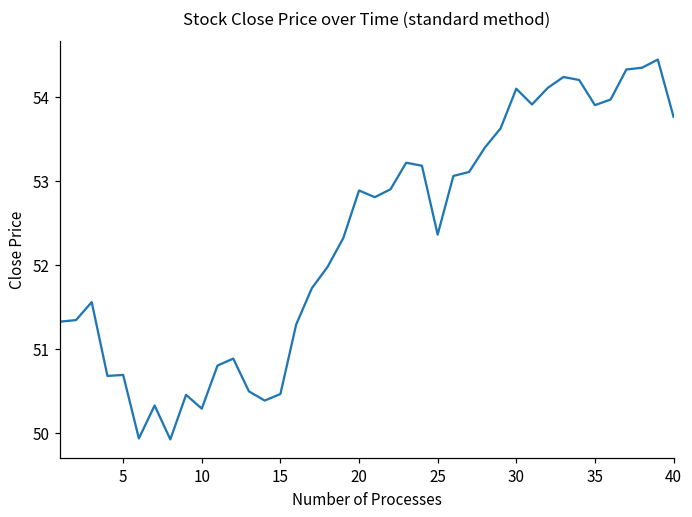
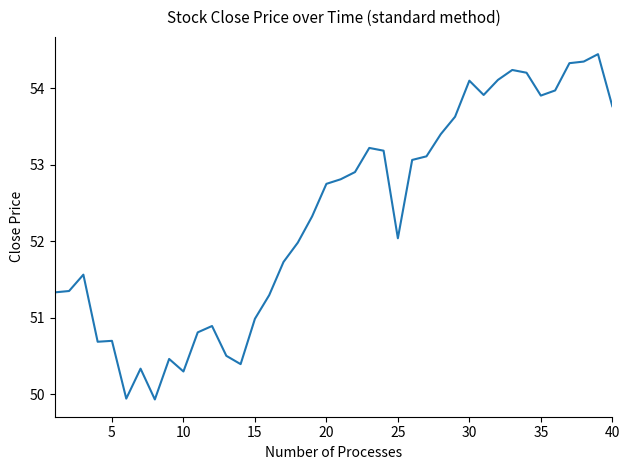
  {
    "5": 50.7,
    "10": 50.3,
-   "15": 50.5,
-   "20": 52.9,
-   "25": 52.4,
+   "15": 51.0,
+   "20": 52.8,
+   "25": 52.0,
    "30": 54.1,
    "35": 53.9,
    "40": 53.8
  }
